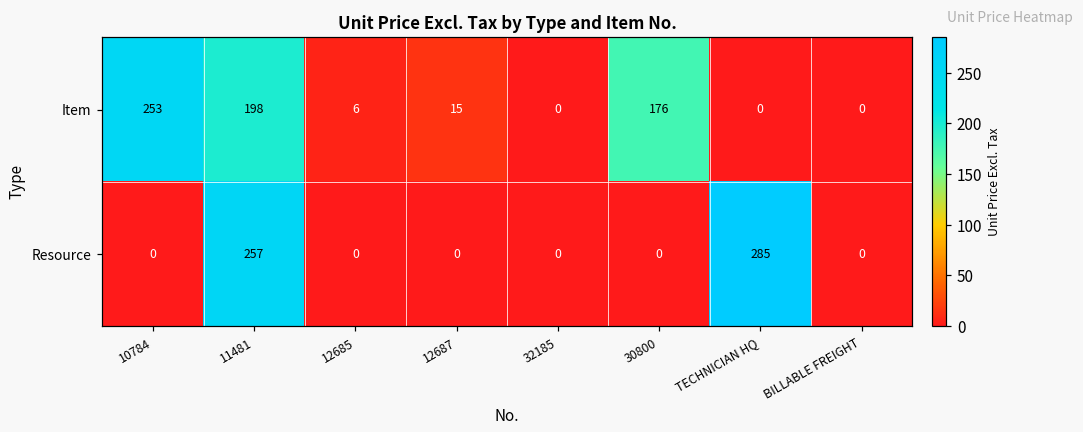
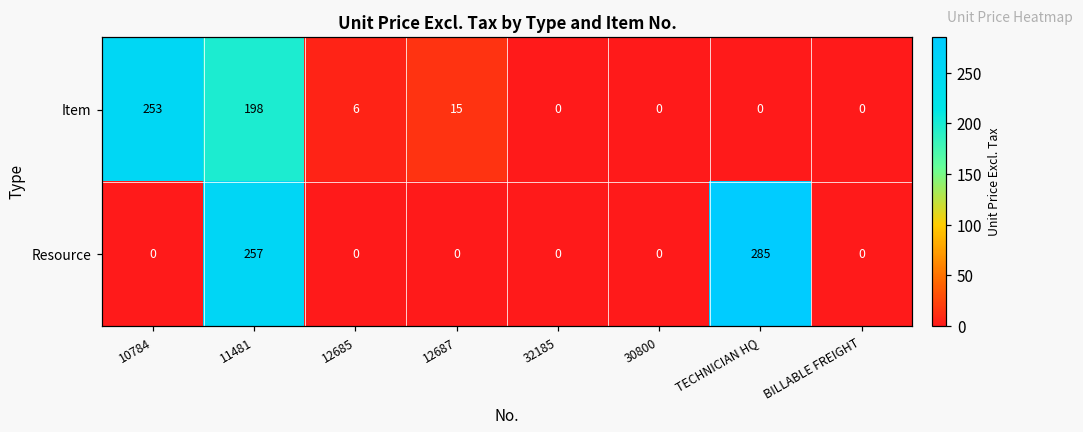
  {
    "Item": {
      "10784": 253,
      "11481": 198,
      "12685": 6,
      "12687": 15,
      "32185": 0,
-     "30800": 176,
+     "30800": 0,
      "TECHNICIAN HQ": 0,
      "BILLABLE FREIGHT": 0
    },
    "Resource": {
      "10784": 0,
      "11481": 257,
      "12685": 0,
      "12687": 0,
      "32185": 0,
      "30800": 0,
      "TECHNICIAN HQ": 285,
      "BILLABLE FREIGHT": 0
    }
  }
